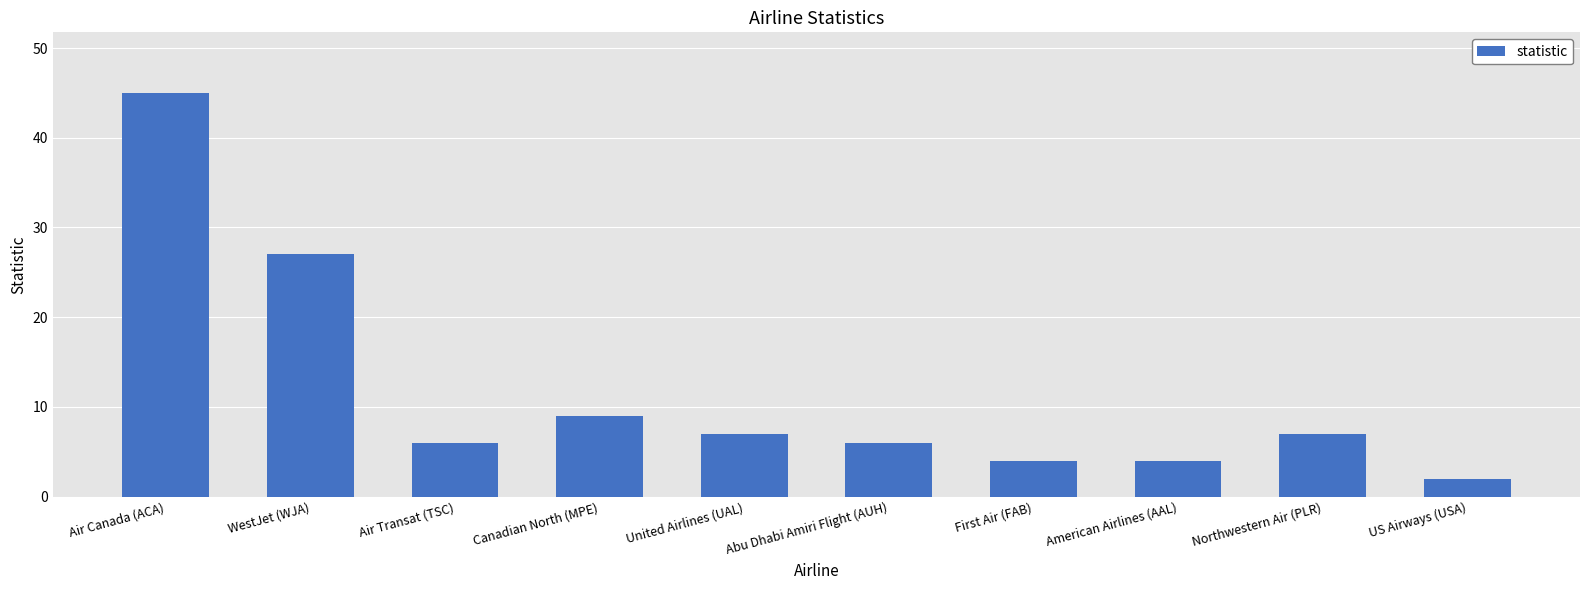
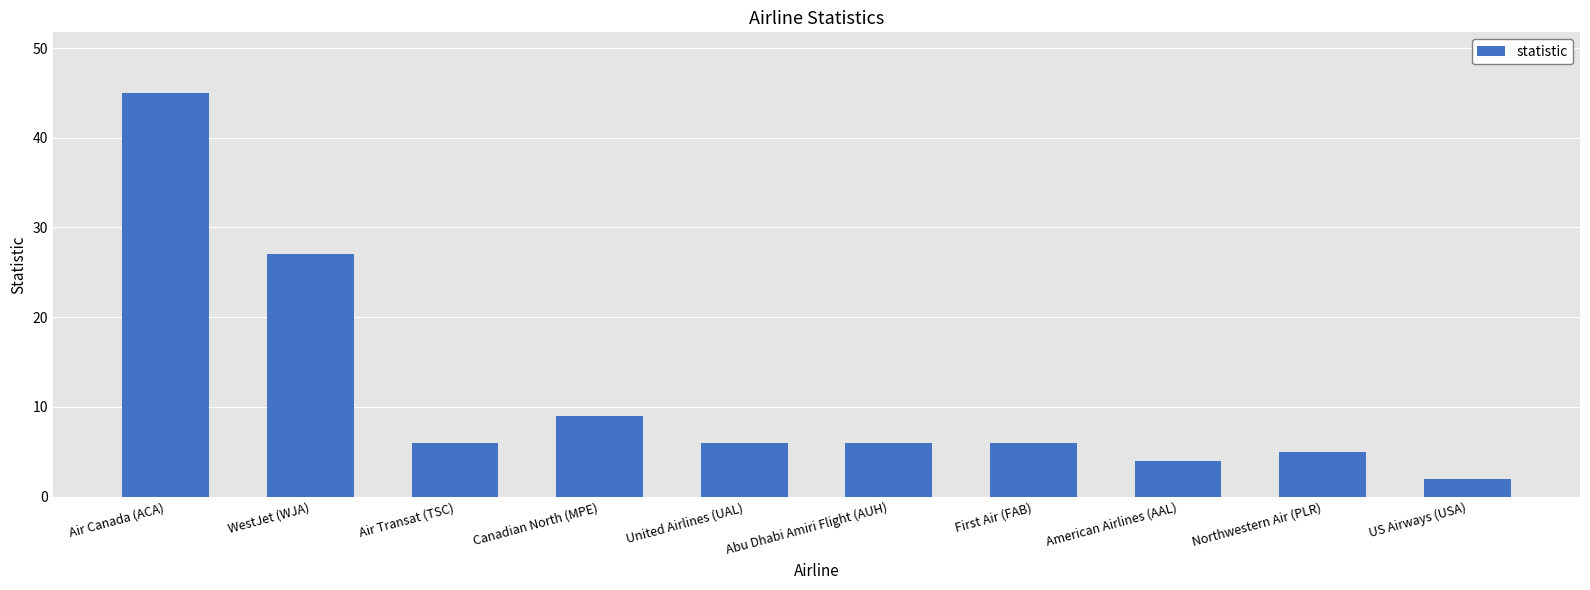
  {
    "Air Canada (ACA)": 45,
    "WestJet (WJA)": 27,
    "Air Transat (TSC)": 6,
    "Canadian North (MPE)": 9,
-   "United Airlines (UAL)": 7,
+   "United Airlines (UAL)": 6,
    "Abu Dhabi Amiri Flight (AUH)": 6,
-   "First Air (FAB)": 4,
+   "First Air (FAB)": 6,
    "American Airlines (AAL)": 4,
-   "Northwestern Air (PLR)": 7,
+   "Northwestern Air (PLR)": 5,
    "US Airways (USA)": 2
  }
